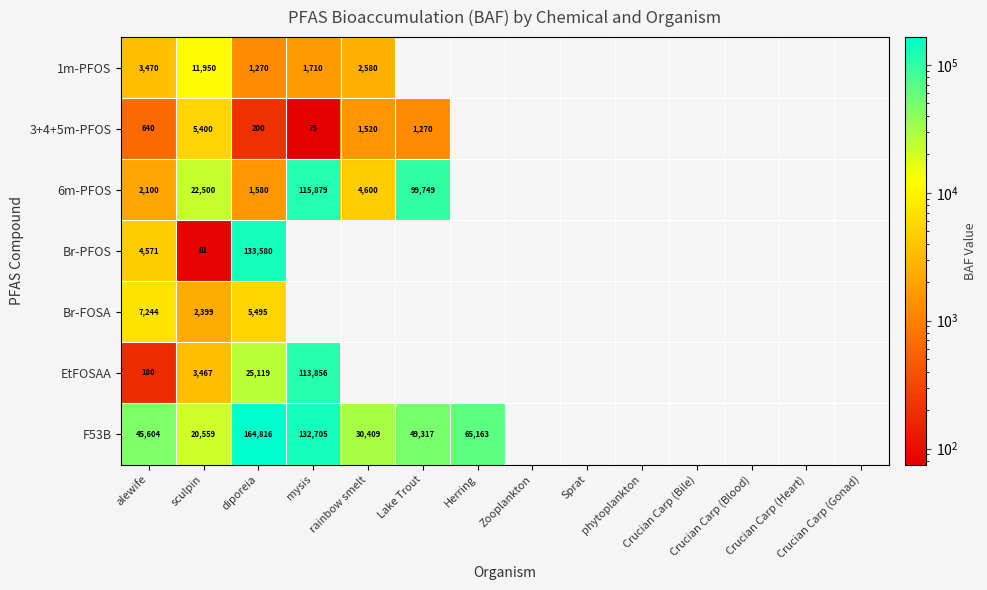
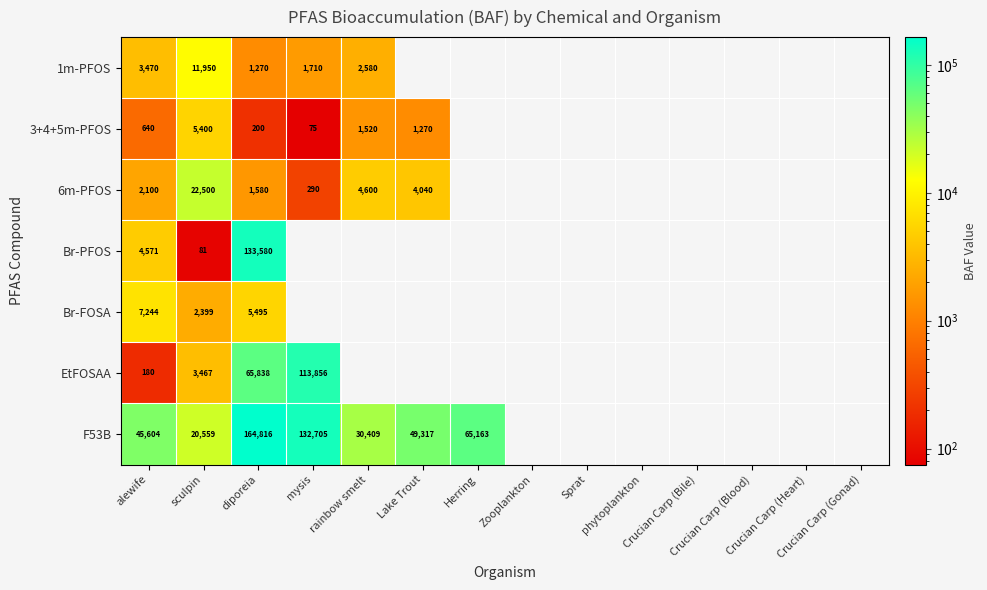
  {
    "1m-PFOS": {
      "alewife": "3,470",
      "sculpin": "11,950",
      "diporeia": "1,270",
      "mysis": "1,710",
      "rainbow smelt": "2,580"
    },
    "3+4+5m-PFOS": {
      "alewife": "640",
      "sculpin": "5,400",
      "diporeia": "200",
      "mysis": "75",
      "rainbow smelt": "1,520",
      "Lake Trout": "1,270"
    },
    "6m-PFOS": {
      "alewife": "2,100",
      "sculpin": "22,500",
      "diporeia": "1,580",
-     "mysis": "115,879",
+     "mysis": "290",
      "rainbow smelt": "4,600",
-     "Lake Trout": "99,749"
+     "Lake Trout": "4,040"
    },
    "Br-PFOS": {
      "alewife": "4,571",
      "sculpin": "81",
      "diporeia": "133,580"
    },
    "Br-FOSA": {
      "alewife": "7,244",
      "sculpin": "2,399",
      "diporeia": "5,495"
    },
    "EtFOSAA": {
      "alewife": "180",
      "sculpin": "3,467",
-     "diporeia": "25,119",
+     "diporeia": "65,838",
      "mysis": "113,856"
    },
    "F53B": {
      "alewife": "45,604",
      "sculpin": "20,559",
      "diporeia": "164,816",
      "mysis": "132,705",
      "rainbow smelt": "30,409",
      "Lake Trout": "49,317",
      "Herring": "65,163"
    }
  }
